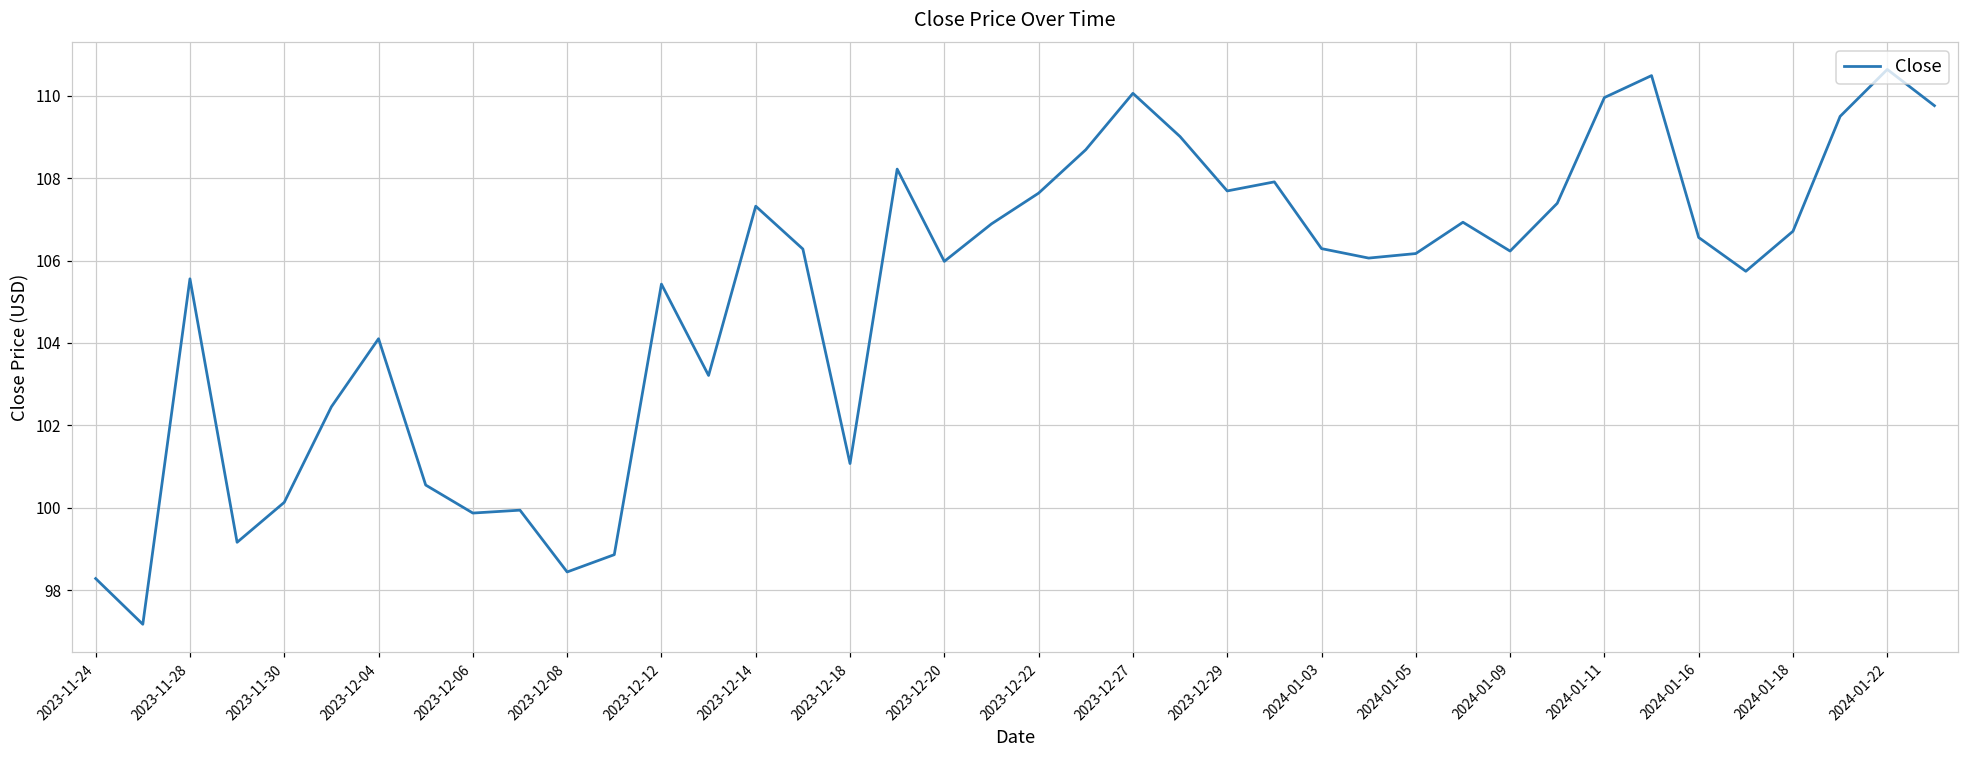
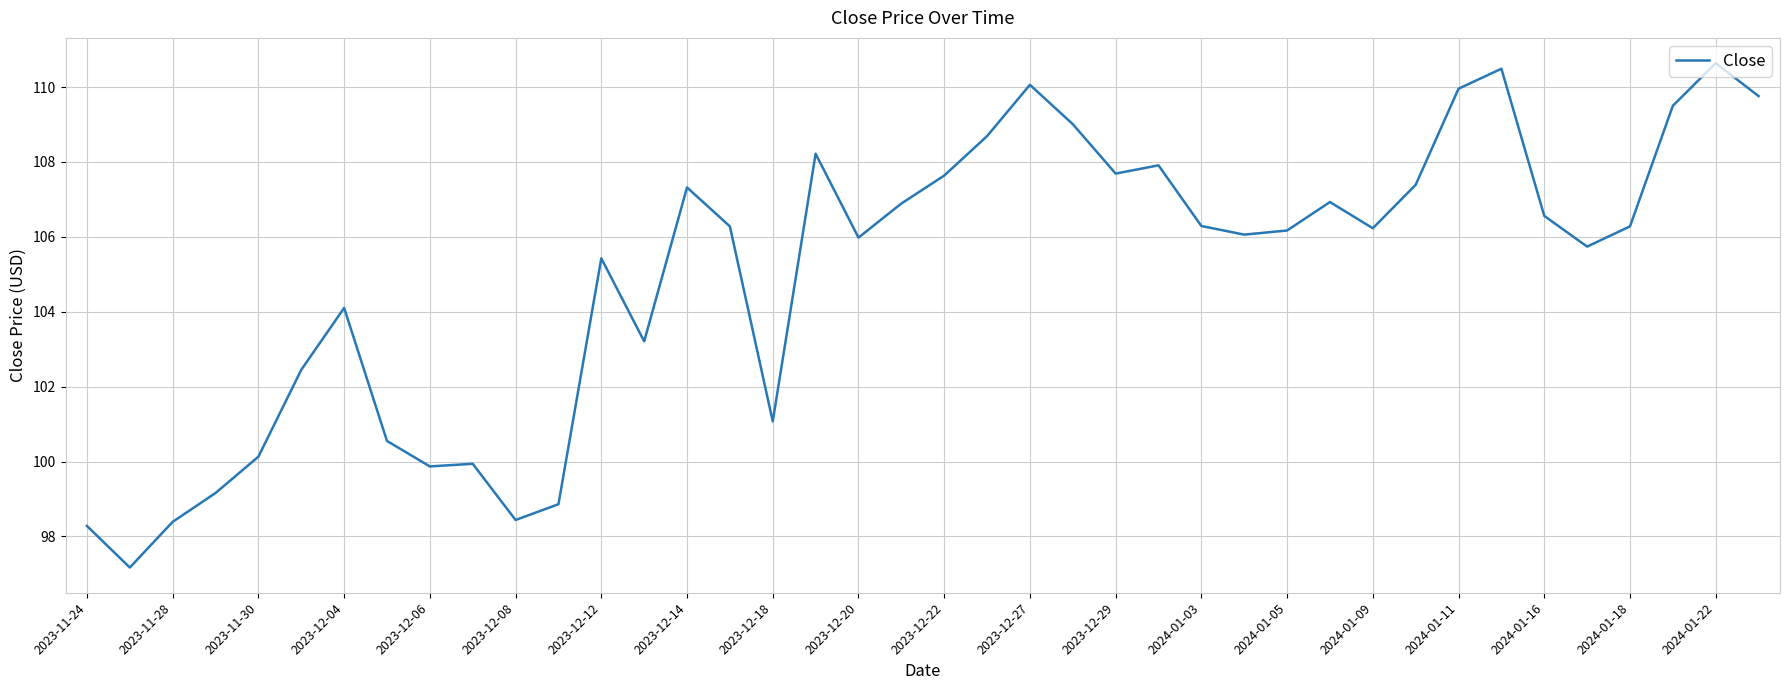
  {
    "2023-11-24": 98.3,
-   "2023-11-28": 105.6,
+   "2023-11-28": 98.4,
    "2023-11-30": 100.1,
    "2023-12-04": 104.1,
    "2023-12-06": 99.9,
    "2023-12-08": 98.4,
    "2023-12-12": 105.4,
    "2023-12-14": 107.3,
    "2023-12-18": 101.1,
    "2023-12-20": 106.0,
    "2023-12-22": 107.6,
    "2023-12-27": 110.1,
    "2023-12-29": 107.7,
    "2024-01-03": 106.3,
    "2024-01-05": 106.2,
    "2024-01-09": 106.2,
    "2024-01-11": 110.0,
    "2024-01-16": 106.6,
-   "2024-01-18": 106.7
+   "2024-01-18": 106.3
  }
